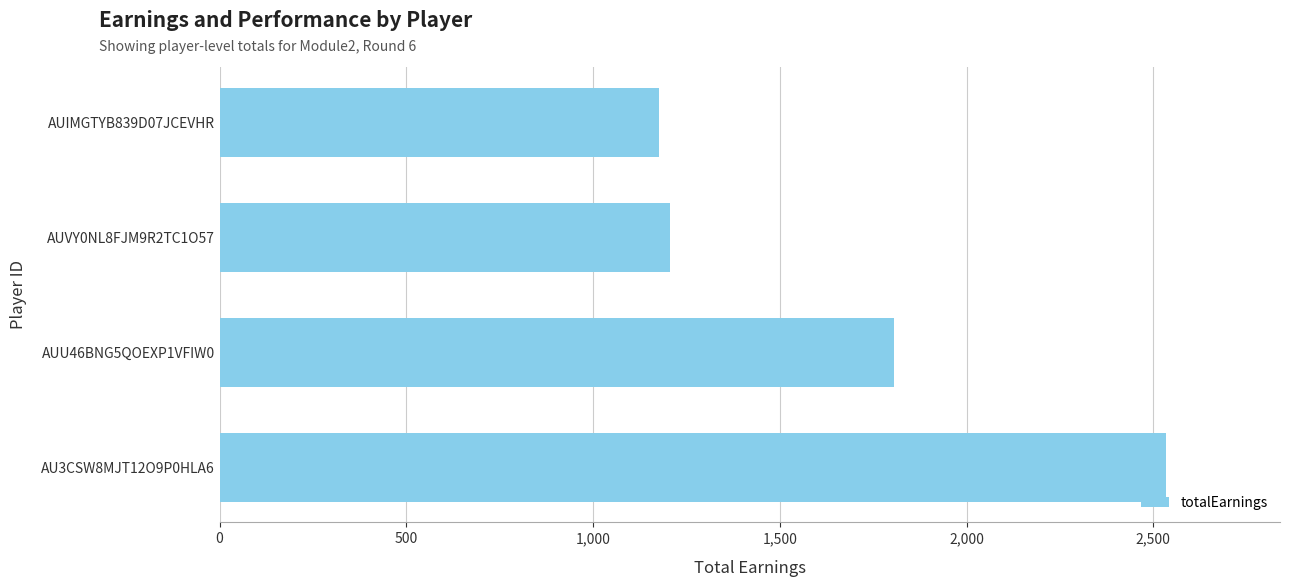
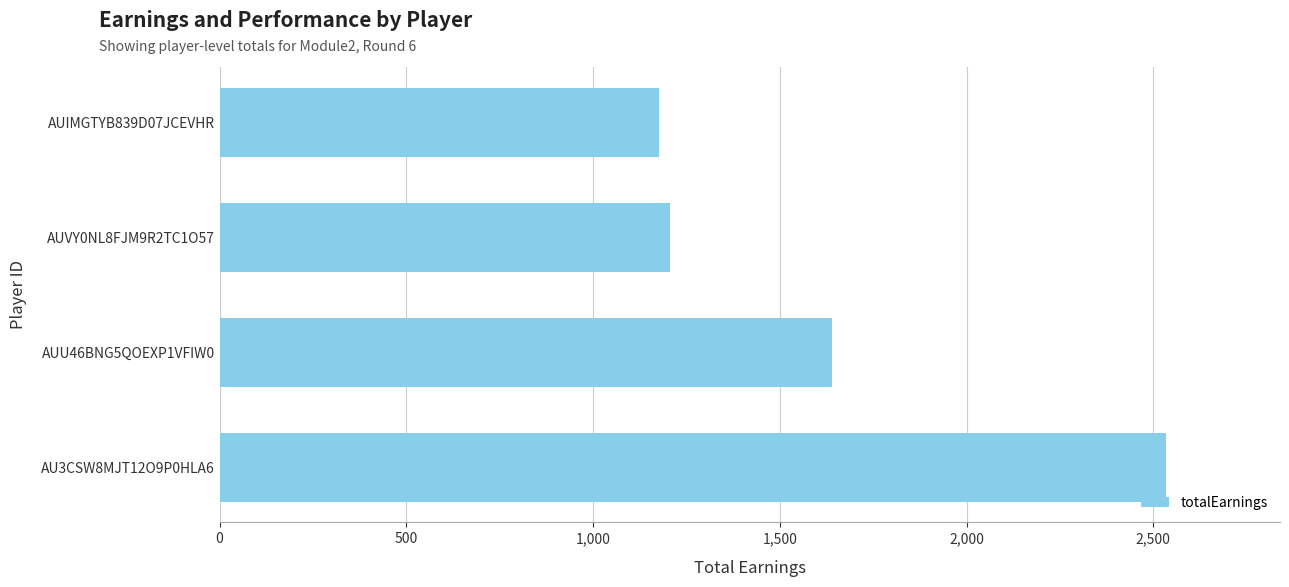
  {
    "AUIMGTYB839D07JCEVHR": "1,180",
    "AUVY0NL8FJM9R2TC1O57": "1,210",
-   "AUU46BNG5QOEXP1VFIW0": "1,810",
+   "AUU46BNG5QOEXP1VFIW0": "1,640",
    "AU3CSW8MJT12O9P0HLA6": "2,540"
  }
